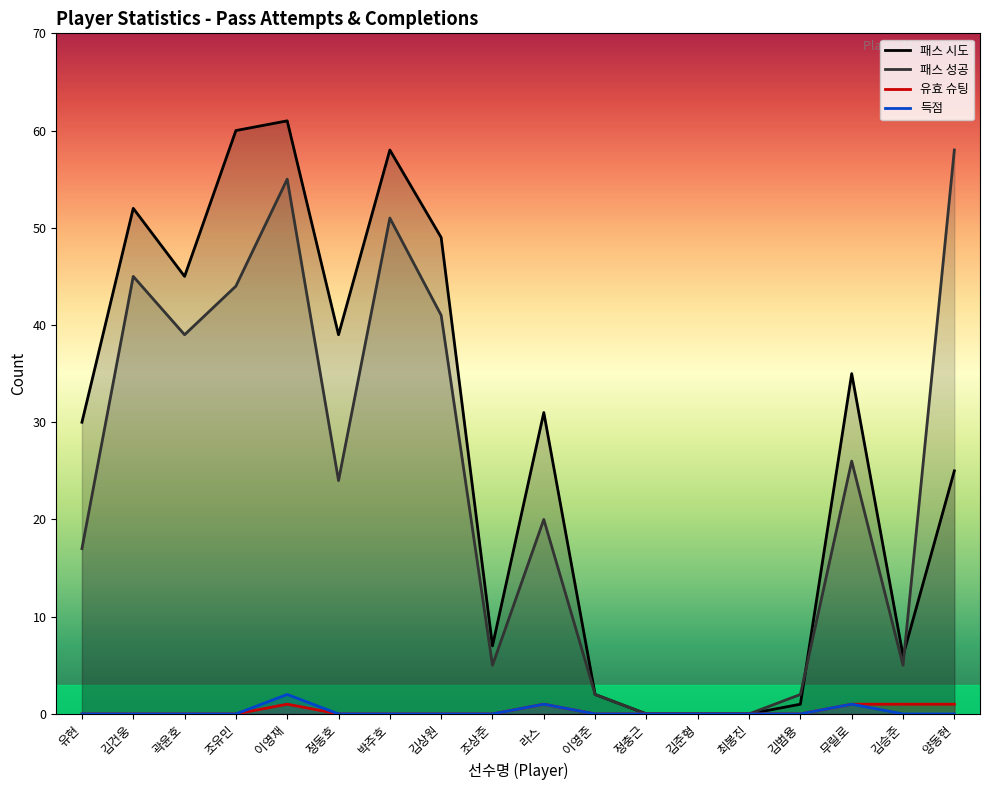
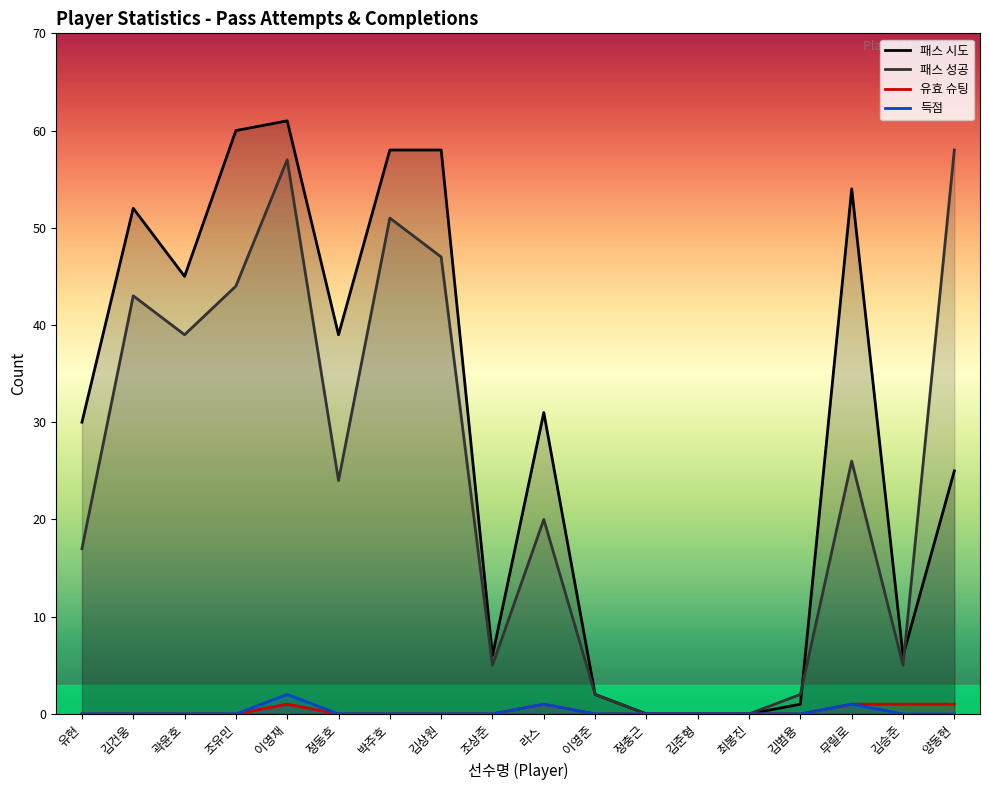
  {
    "패스 시도": {
      "유현": 30,
      "김건웅": 52,
      "곽윤호": 45,
      "조유민": 60,
      "이영재": 61,
      "정동호": 39,
      "박주호": 58,
-     "김상원": 49,
-     "조상준": 7,
+     "김상원": 58,
+     "조상준": 6,
      "라스": 31,
-     "무릴로": 35,
+     "무릴로": 54,
      "김승준": 6,
      "양동현": 25
    },
    "패스 성공": {
      "유현": 17,
-     "김건웅": 45,
+     "김건웅": 43,
      "곽윤호": 39,
      "조유민": 44,
-     "이영재": 55,
+     "이영재": 57,
      "정동호": 24,
      "박주호": 51,
-     "김상원": 41,
+     "김상원": 47,
      "조상준": 5,
      "라스": 20,
      "무릴로": 26,
      "김승준": 5,
      "양동현": 58
    }
  }
